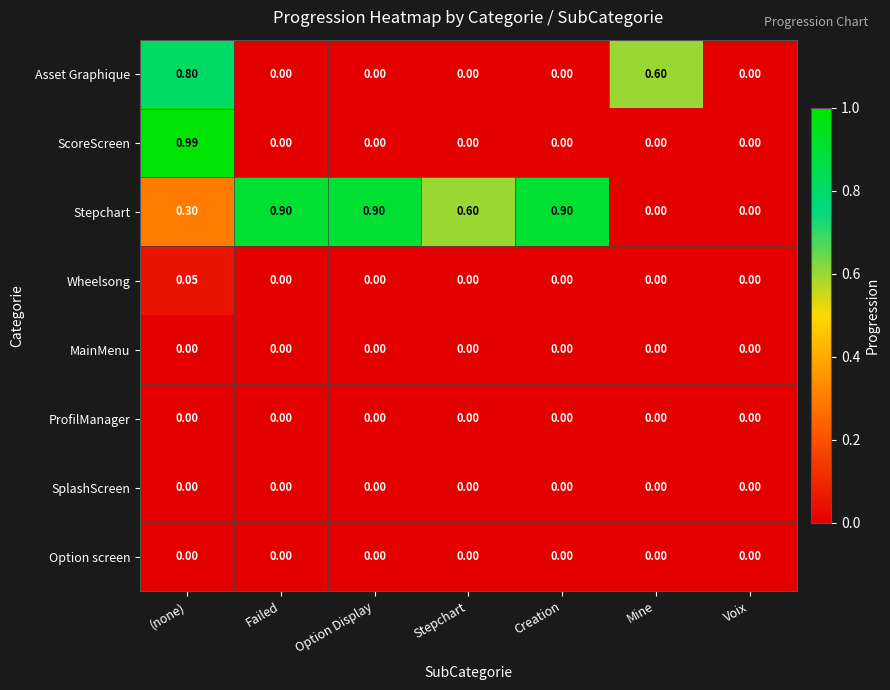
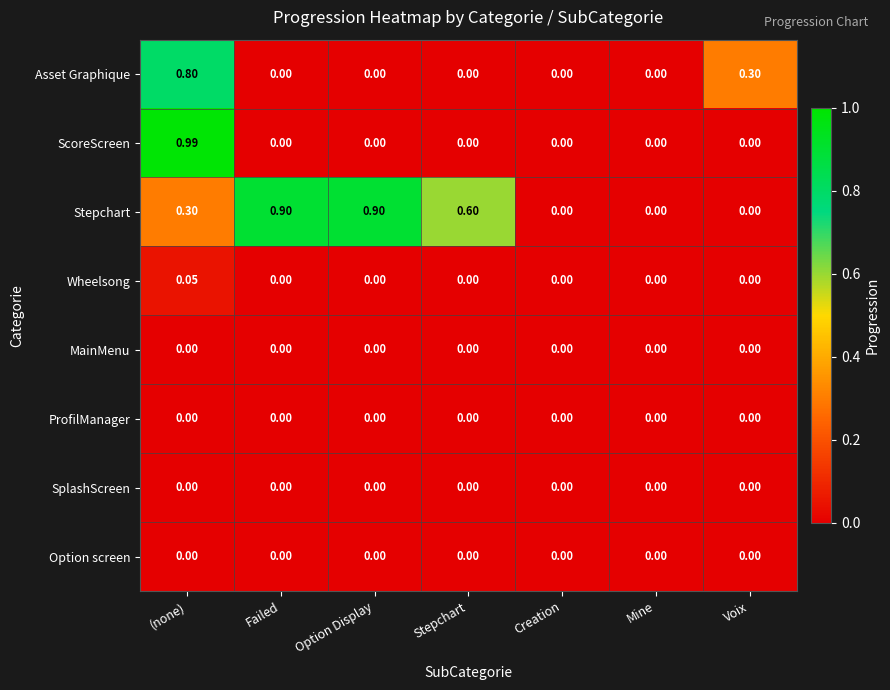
  {
    "Asset Graphique": {
      "(none)": 0.80,
      "Failed": 0.00,
      "Option Display": 0.00,
      "Stepchart": 0.00,
      "Creation": 0.00,
-     "Mine": 0.60,
-     "Voix": 0.00
+     "Mine": 0.00,
+     "Voix": 0.30
    },
    "ScoreScreen": {
      "(none)": 0.99,
      "Failed": 0.00,
      "Option Display": 0.00,
      "Stepchart": 0.00,
      "Creation": 0.00,
      "Mine": 0.00,
      "Voix": 0.00
    },
    "Stepchart": {
      "(none)": 0.30,
      "Failed": 0.90,
      "Option Display": 0.90,
      "Stepchart": 0.60,
-     "Creation": 0.90,
+     "Creation": 0.00,
      "Mine": 0.00,
      "Voix": 0.00
    },
    "Wheelsong": {
      "(none)": 0.05,
      "Failed": 0.00,
      "Option Display": 0.00,
      "Stepchart": 0.00,
      "Creation": 0.00,
      "Mine": 0.00,
      "Voix": 0.00
    },
    "MainMenu": {
      "(none)": 0.00,
      "Failed": 0.00,
      "Option Display": 0.00,
      "Stepchart": 0.00,
      "Creation": 0.00,
      "Mine": 0.00,
      "Voix": 0.00
    },
    "ProfilManager": {
      "(none)": 0.00,
      "Failed": 0.00,
      "Option Display": 0.00,
      "Stepchart": 0.00,
      "Creation": 0.00,
      "Mine": 0.00,
      "Voix": 0.00
    },
    "SplashScreen": {
      "(none)": 0.00,
      "Failed": 0.00,
      "Option Display": 0.00,
      "Stepchart": 0.00,
      "Creation": 0.00,
      "Mine": 0.00,
      "Voix": 0.00
    },
    "Option screen": {
      "(none)": 0.00,
      "Failed": 0.00,
      "Option Display": 0.00,
      "Stepchart": 0.00,
      "Creation": 0.00,
      "Mine": 0.00,
      "Voix": 0.00
    }
  }
